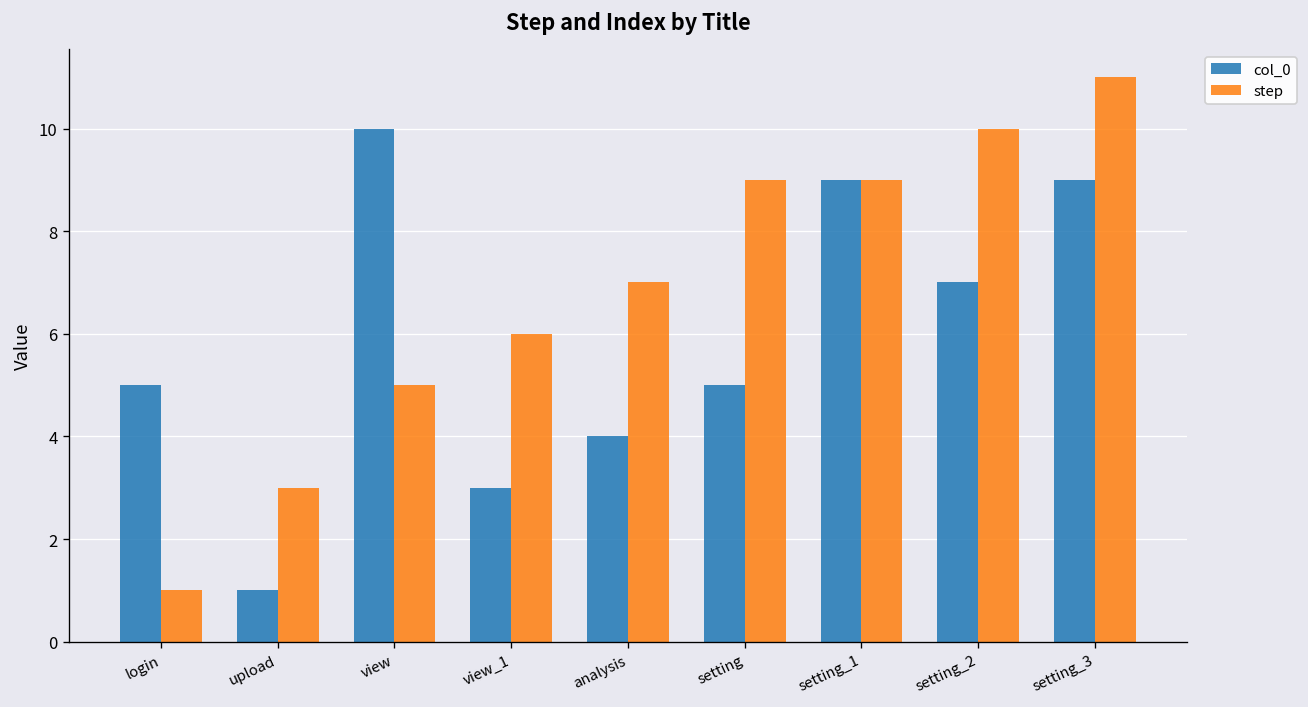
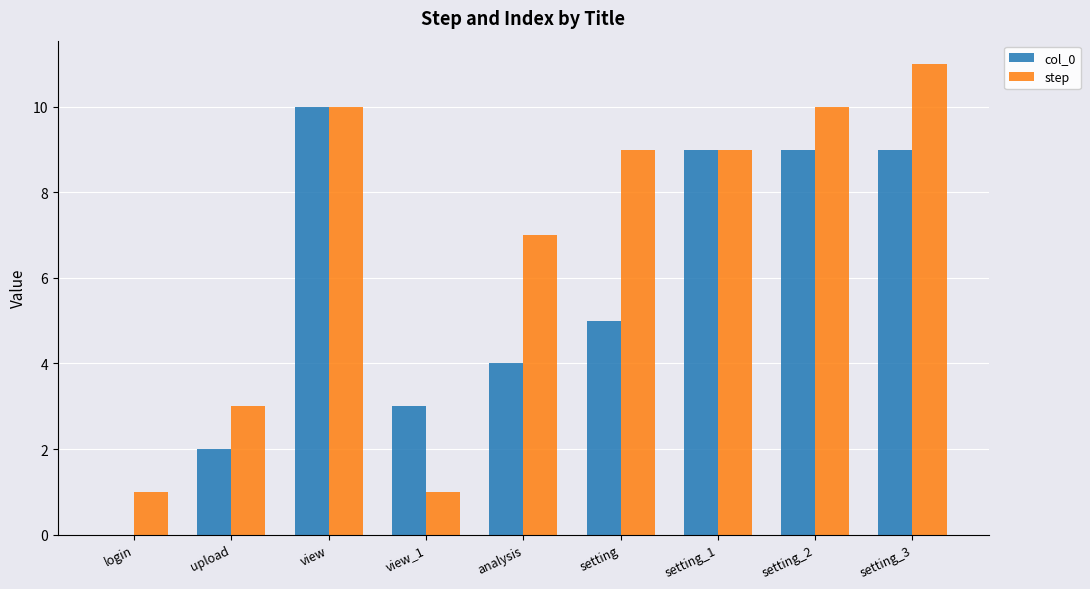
  {
    "col_0": {
-     "login": 5,
-     "upload": 1,
+     "login": 0,
+     "upload": 2,
      "view": 10,
      "view_1": 3,
      "analysis": 4,
      "setting": 5,
      "setting_1": 9,
-     "setting_2": 7,
+     "setting_2": 9,
      "setting_3": 9
    },
    "step": {
      "login": 1,
      "upload": 3,
-     "view": 5,
-     "view_1": 6,
+     "view": 10,
+     "view_1": 1,
      "analysis": 7,
      "setting": 9,
      "setting_1": 9,
      "setting_2": 10,
      "setting_3": 11
    }
  }
